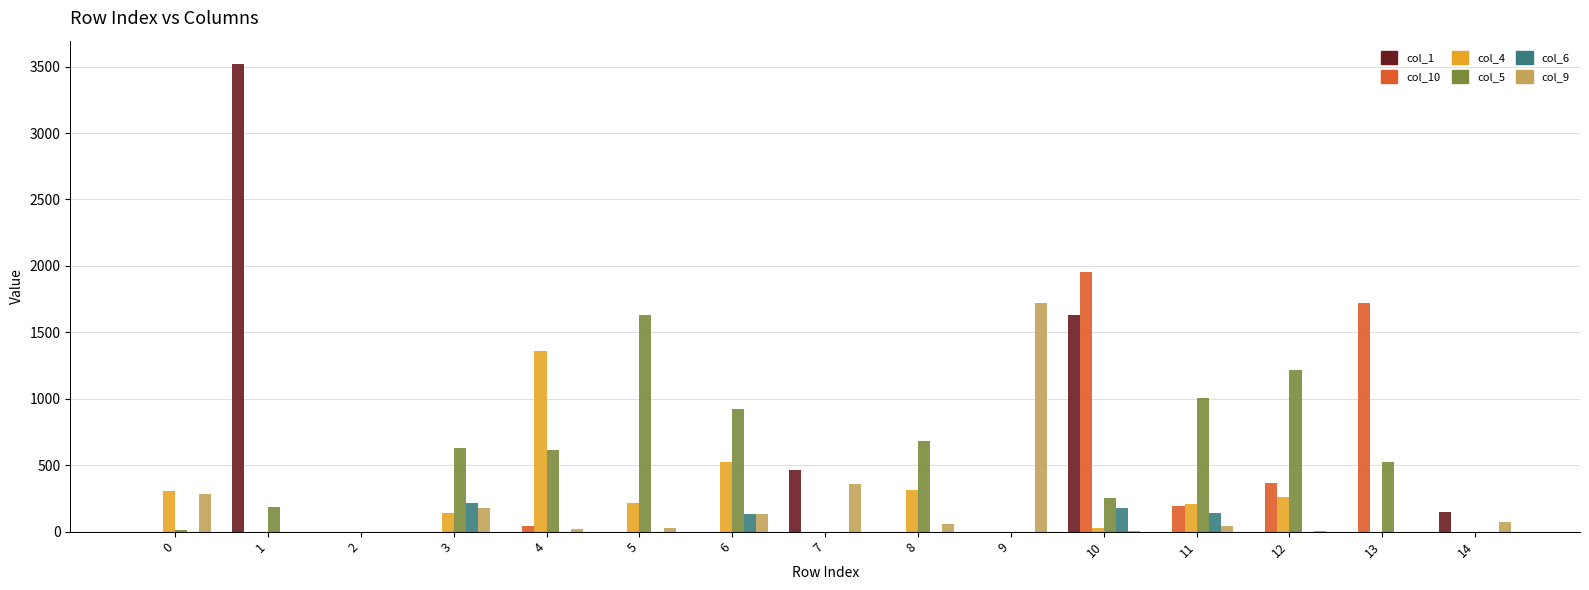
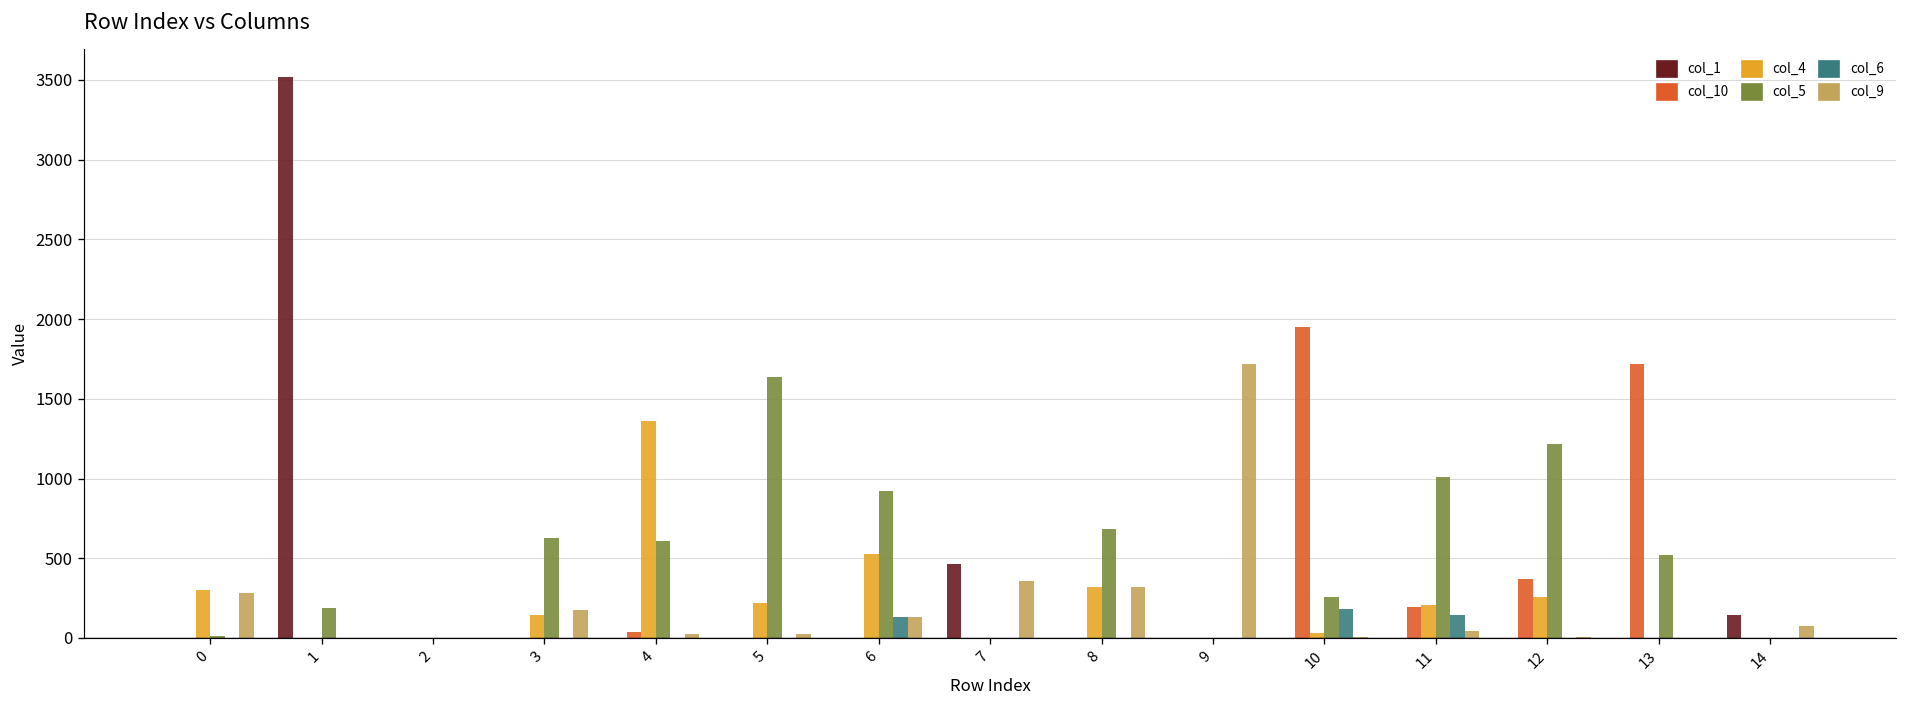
  {
    "col_1": {
      "0": 0,
      "1": 3520,
      "2": 0,
      "3": 0,
      "4": 0,
      "5": 0,
      "6": 0,
      "7": 460,
      "8": 0,
      "9": 0,
-     "10": 1630,
+     "10": 0,
      "11": 0,
      "12": 0,
      "13": 0,
      "14": 140
    },
    "col_10": {
      "0": 0,
      "1": 0,
      "2": 0,
      "3": 0,
      "4": 40,
      "5": 0,
      "6": 0,
      "7": 0,
      "8": 0,
      "9": 0,
      "10": 1950,
      "11": 200,
      "12": 370,
      "13": 1720,
      "14": 0
    },
    "col_4": {
      "0": 300,
      "1": 0,
      "2": 0,
      "3": 140,
      "4": 1360,
      "5": 220,
      "6": 530,
      "7": 0,
      "8": 320,
      "9": 0,
      "10": 30,
      "11": 210,
      "12": 260,
      "13": 0,
      "14": 0
    },
    "col_5": {
      "1": 190,
      "2": 0,
      "3": 630,
      "4": 610,
      "5": 1630,
      "6": 920,
      "7": 0,
      "8": 690,
      "9": 0,
      "10": 260,
      "11": 1010,
      "12": 1220,
      "13": 520,
      "14": 0
    },
    "col_6": {
      "0": 0,
      "1": 0,
      "2": 0,
-     "3": 220,
+     "3": 0,
      "4": 0,
      "5": 0,
      "6": 130,
      "7": 0,
      "8": 0,
      "9": 0,
      "10": 180,
      "11": 140,
      "12": 0,
      "13": 0,
      "14": 0
    },
    "col_9": {
      "0": 280,
      "1": 0,
      "2": 0,
      "3": 180,
      "4": 20,
      "5": 30,
      "6": 130,
      "7": 360,
-     "8": 60,
+     "8": 320,
      "9": 1720,
      "11": 40,
      "13": 0,
      "14": 80
    }
  }
